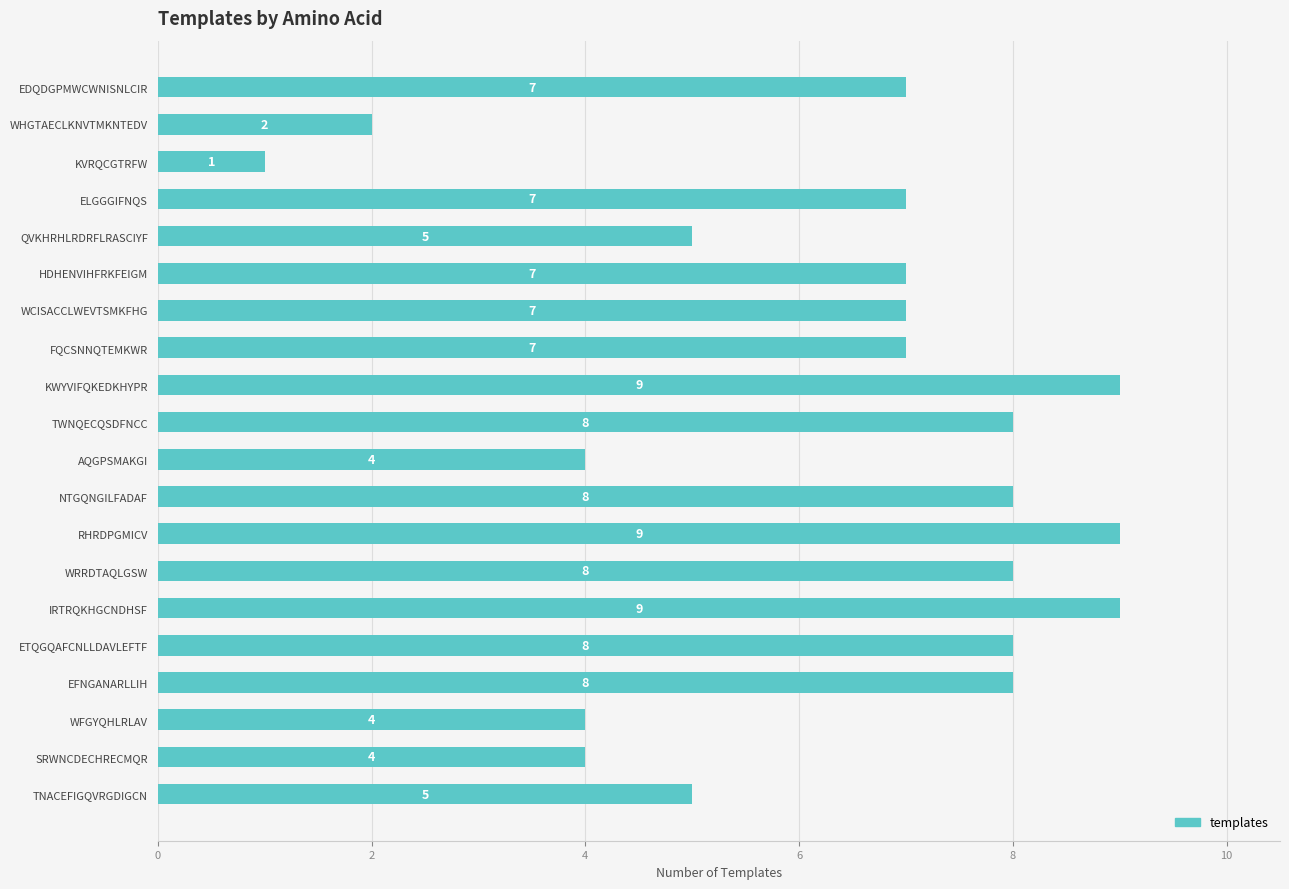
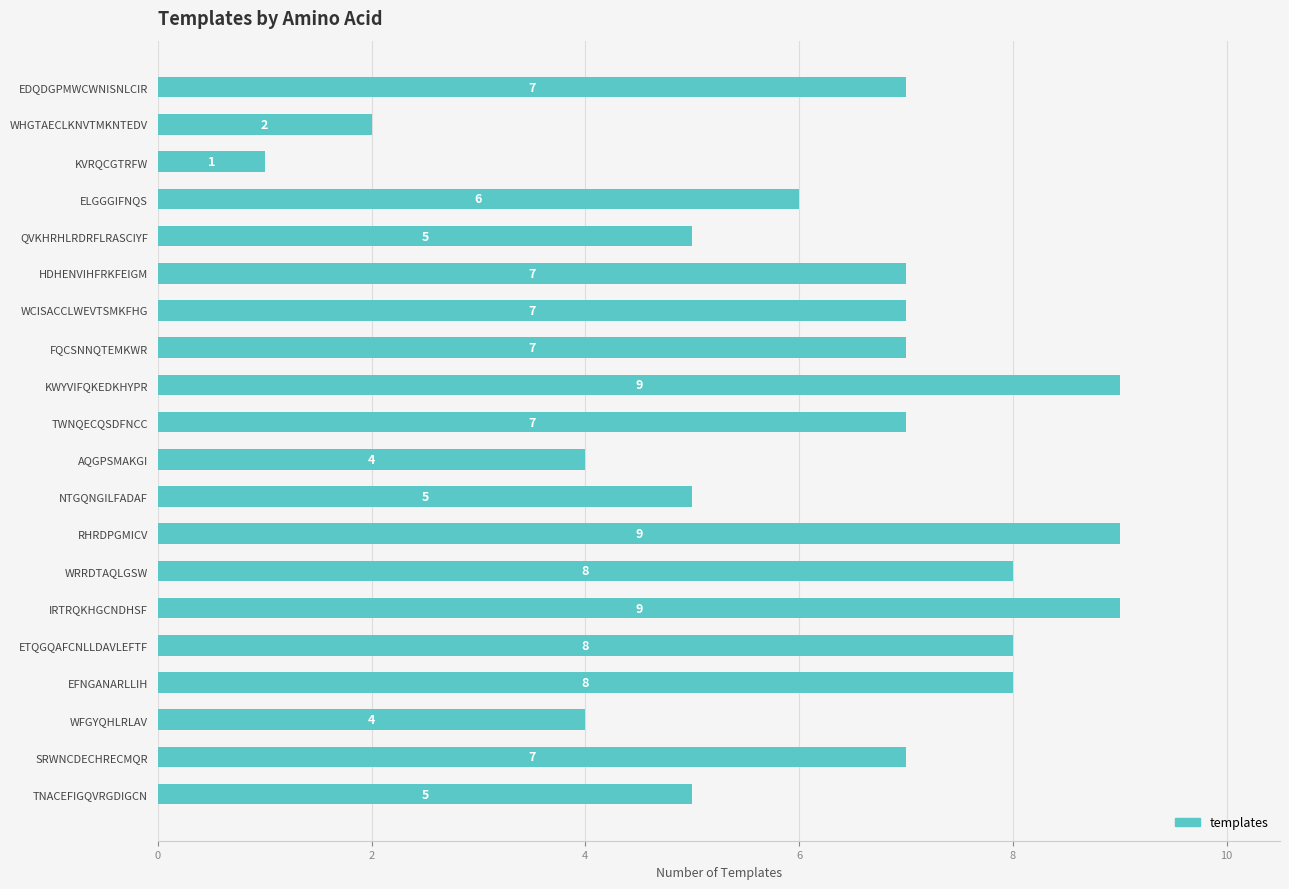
  {
    "EDQDGPMWCWNISNLCIR": 7,
    "WHGTAECLKNVTMKNTEDV": 2,
    "KVRQCGTRFW": 1,
-   "ELGGGIFNQS": 7,
+   "ELGGGIFNQS": 6,
    "QVKHRHLRDRFLRASCIYF": 5,
    "HDHENVIHFRKFEIGM": 7,
    "WCISACCLWEVTSMKFHG": 7,
    "FQCSNNQTEMKWR": 7,
    "KWYVIFQKEDKHYPR": 9,
-   "TWNQECQSDFNCC": 8,
+   "TWNQECQSDFNCC": 7,
    "AQGPSMAKGI": 4,
-   "NTGQNGILFADAF": 8,
+   "NTGQNGILFADAF": 5,
    "RHRDPGMICV": 9,
    "WRRDTAQLGSW": 8,
    "IRTRQKHGCNDHSF": 9,
    "ETQGQAFCNLLDAVLEFTF": 8,
    "EFNGANARLLIH": 8,
    "WFGYQHLRLAV": 4,
-   "SRWNCDECHRECMQR": 4,
+   "SRWNCDECHRECMQR": 7,
    "TNACEFIGQVRGDIGCN": 5
  }
